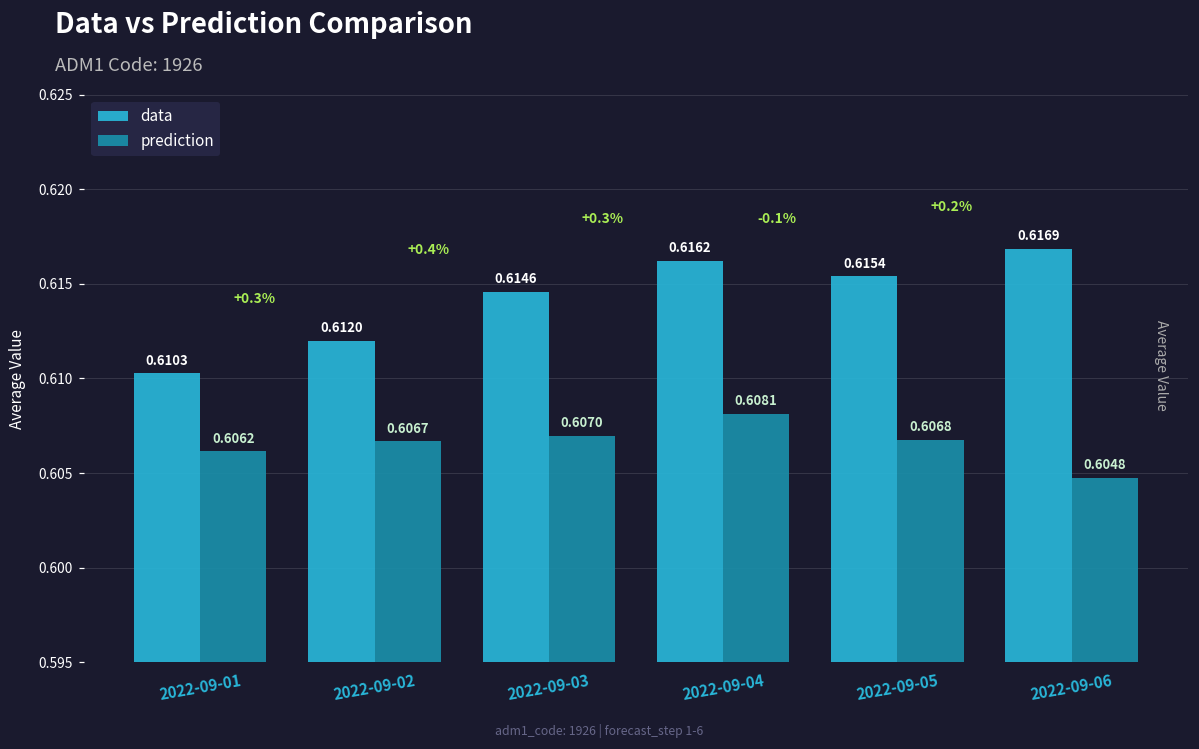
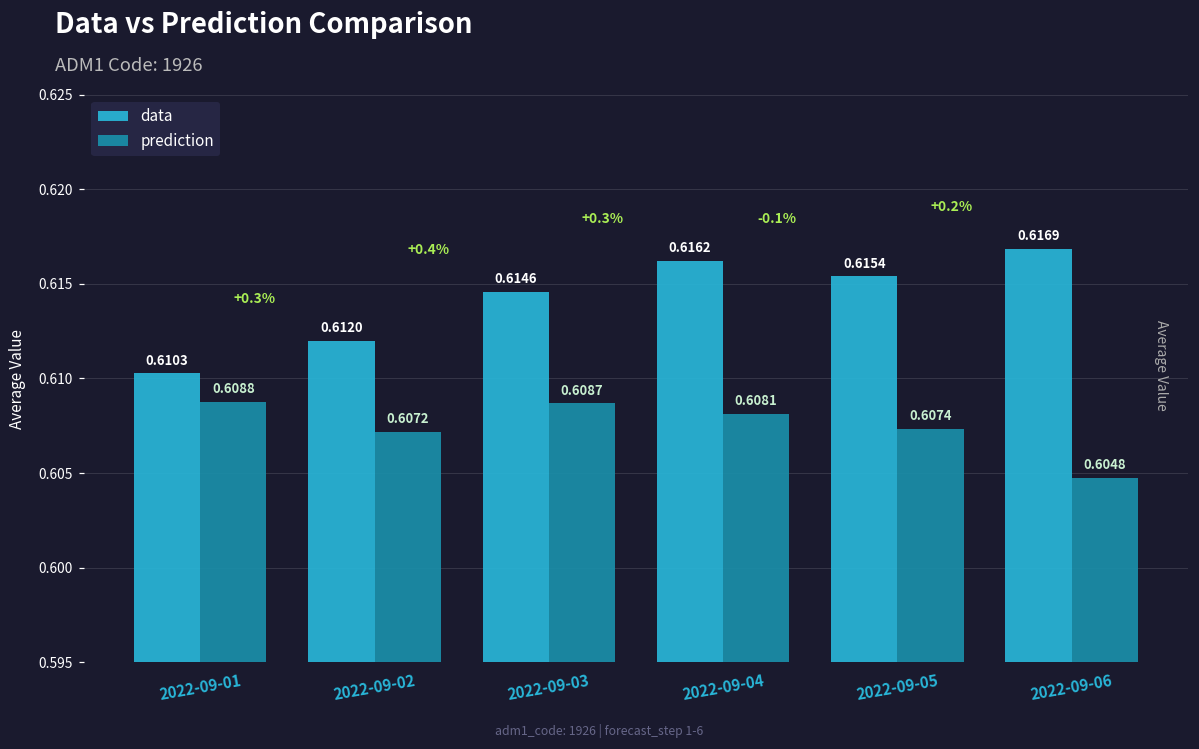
  {
    "data": {
      "2022-09-01": 0.6103,
      "2022-09-02": 0.6120,
      "2022-09-03": 0.6146,
      "2022-09-04": 0.6162,
      "2022-09-05": 0.6154,
      "2022-09-06": 0.6169
    },
    "prediction": {
-     "2022-09-01": 0.6062,
-     "2022-09-02": 0.6067,
-     "2022-09-03": 0.6070,
+     "2022-09-01": 0.6088,
+     "2022-09-02": 0.6072,
+     "2022-09-03": 0.6087,
      "2022-09-04": 0.6081,
-     "2022-09-05": 0.6068,
+     "2022-09-05": 0.6074,
      "2022-09-06": 0.6048
    }
  }
